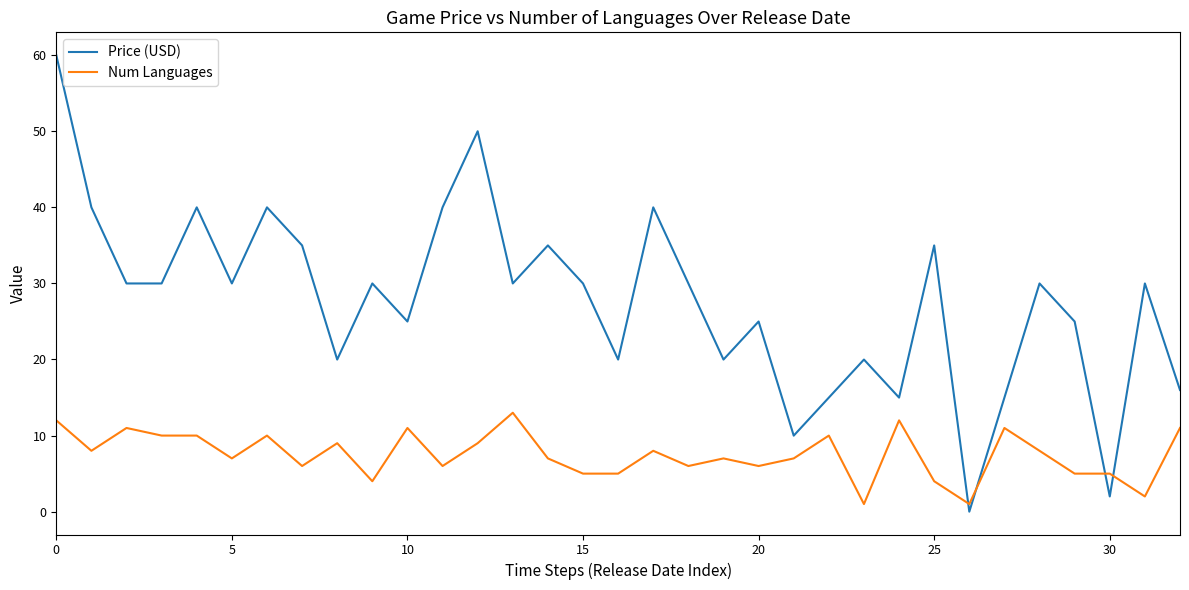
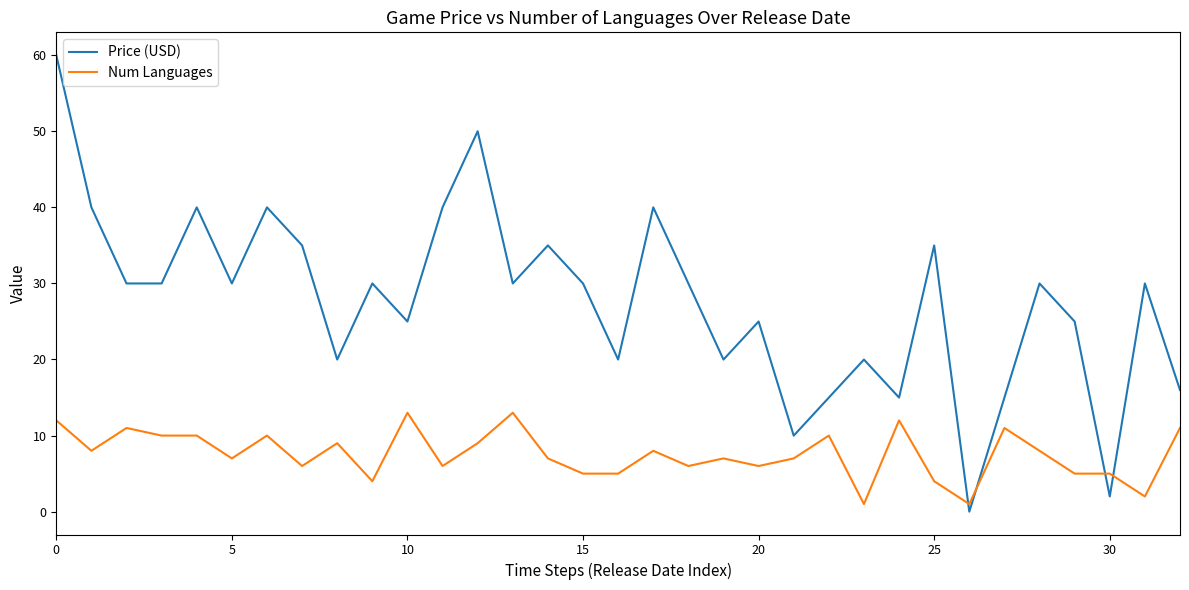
  {
    "Price (USD)": {
      "0": 60,
      "5": 30,
      "10": 25,
      "15": 30,
      "20": 25,
      "25": 35,
      "30": 2
    },
    "Num Languages": {
      "0": 12,
      "5": 7,
-     "10": 11,
+     "10": 13,
      "15": 5,
      "20": 6,
      "25": 4,
      "30": 5
    }
  }
